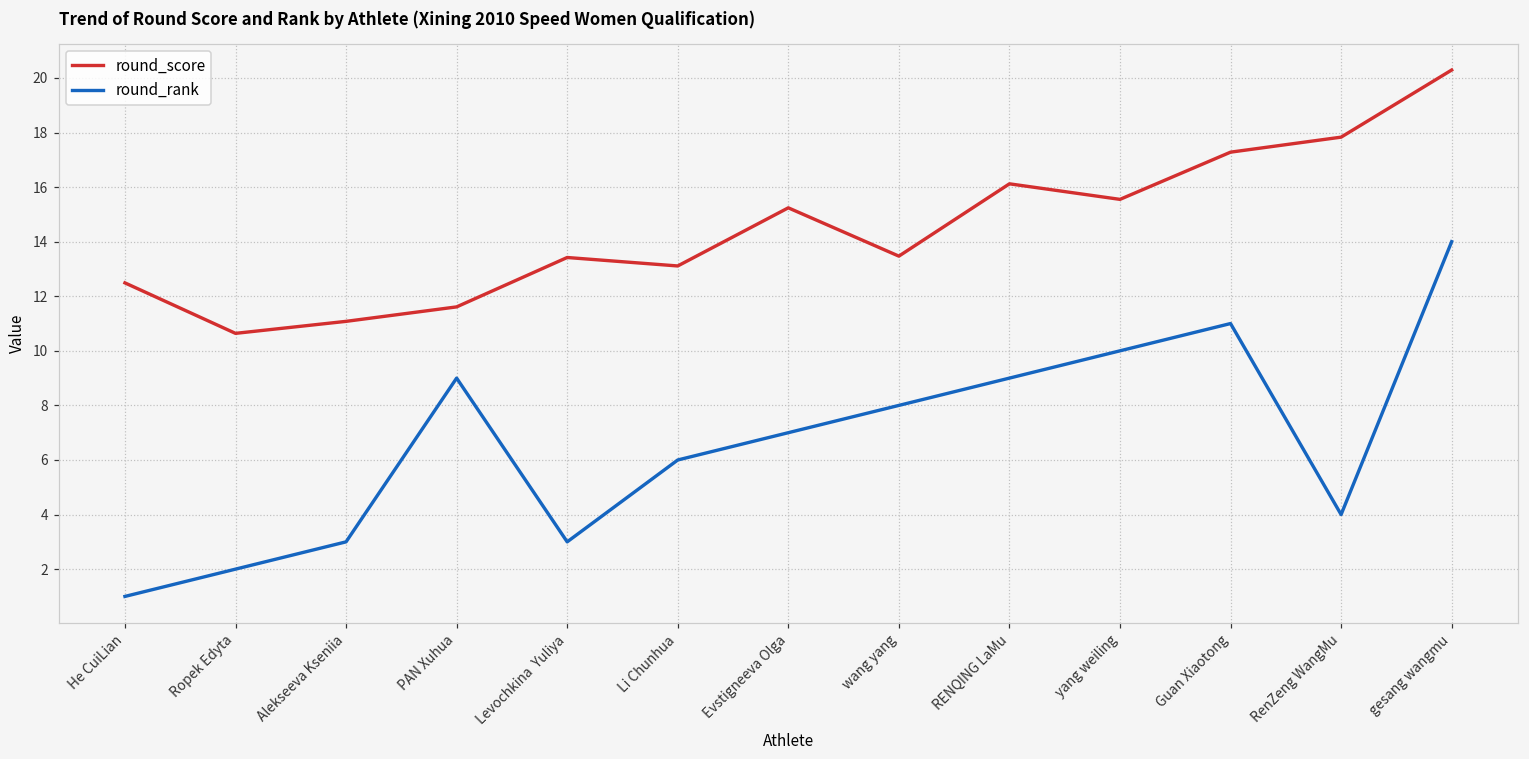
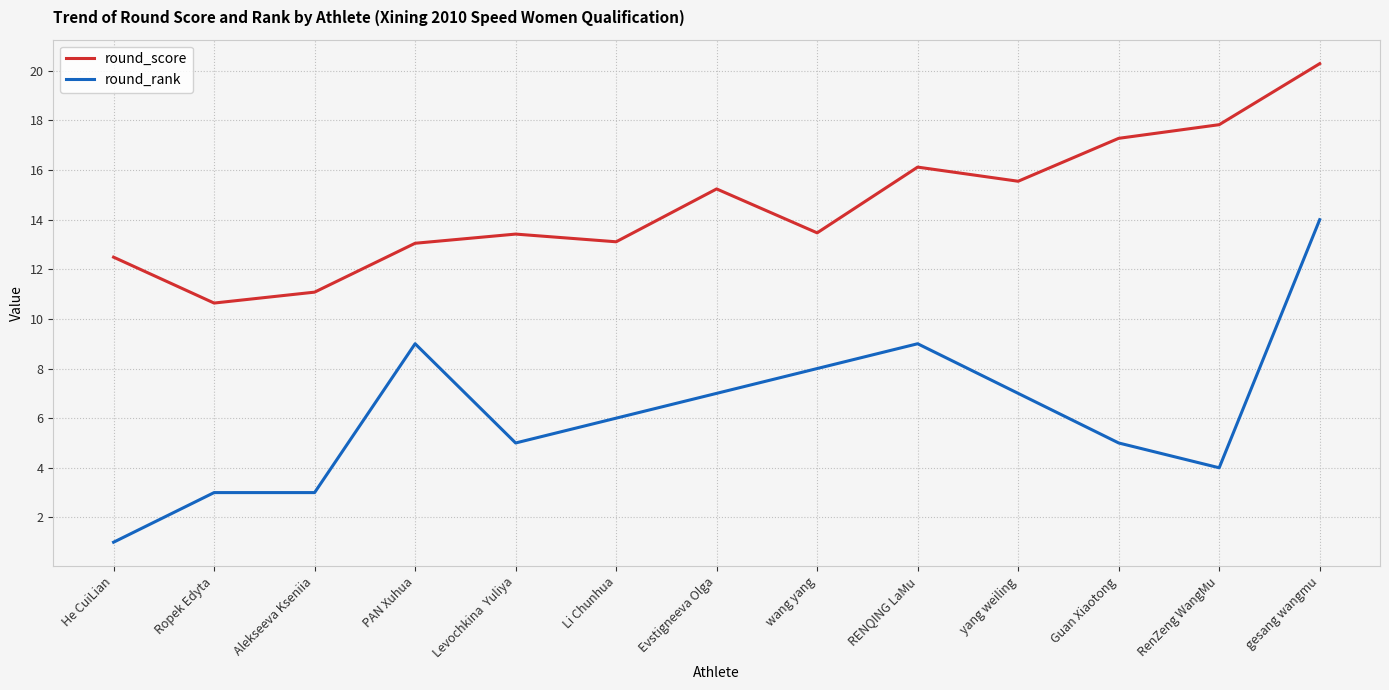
  {
    "round_score": {
      "He CuiLian": 12.5,
      "Ropek Edyta": 10.6,
      "Alekseeva Kseniia": 11.1,
-     "PAN Xuhua": 11.6,
+     "PAN Xuhua": 13.1,
      "Levochkina Yuliya": 13.4,
      "Li Chunhua": 13.1,
      "Evstigneeva Olga": 15.2,
      "wang yang": 13.5,
      "RENQING LaMu": 16.1,
      "yang weiling": 15.6,
      "Guan Xiaotong": 17.3,
      "RenZeng WangMu": 17.8,
      "gesang wangmu": 20.3
    },
    "round_rank": {
      "He CuiLian": 1,
-     "Ropek Edyta": 2,
+     "Ropek Edyta": 3,
      "Alekseeva Kseniia": 3,
      "PAN Xuhua": 9,
-     "Levochkina Yuliya": 3,
+     "Levochkina Yuliya": 5,
      "Li Chunhua": 6,
      "Evstigneeva Olga": 7,
      "wang yang": 8,
      "RENQING LaMu": 9,
-     "yang weiling": 10,
-     "Guan Xiaotong": 11,
+     "yang weiling": 7,
+     "Guan Xiaotong": 5,
      "RenZeng WangMu": 4,
      "gesang wangmu": 14
    }
  }
